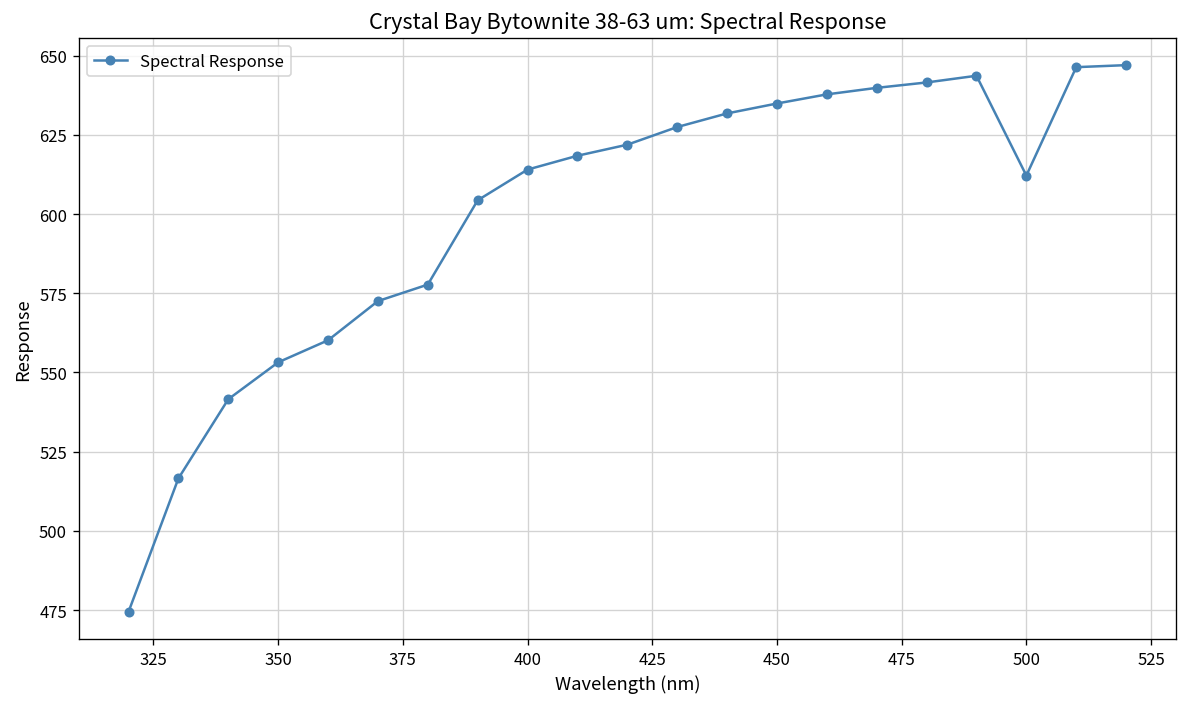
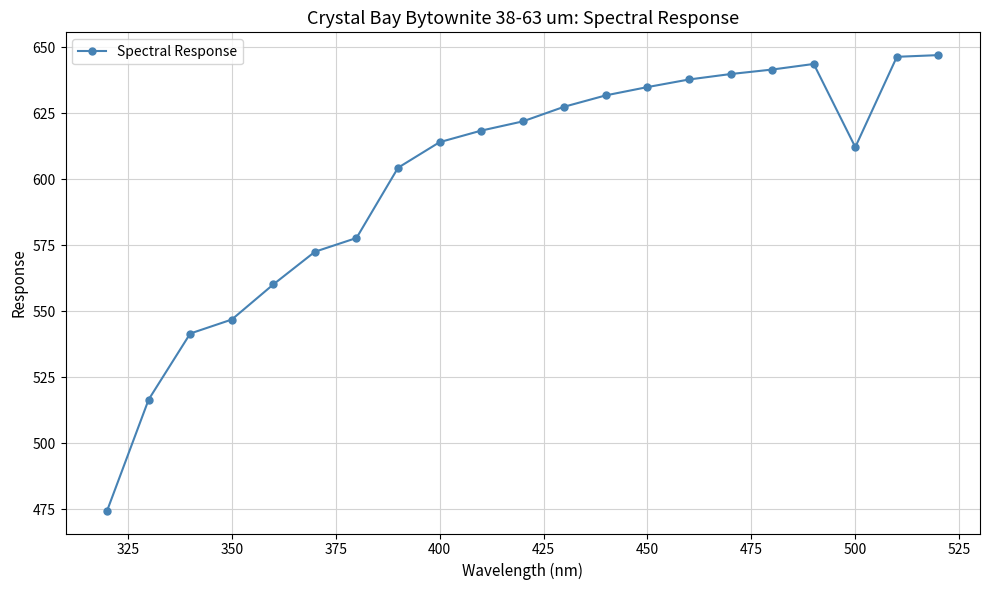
  {
-   "350": 553,
+   "350": 547,
    "400": 614,
    "450": 635,
    "500": 612
  }
